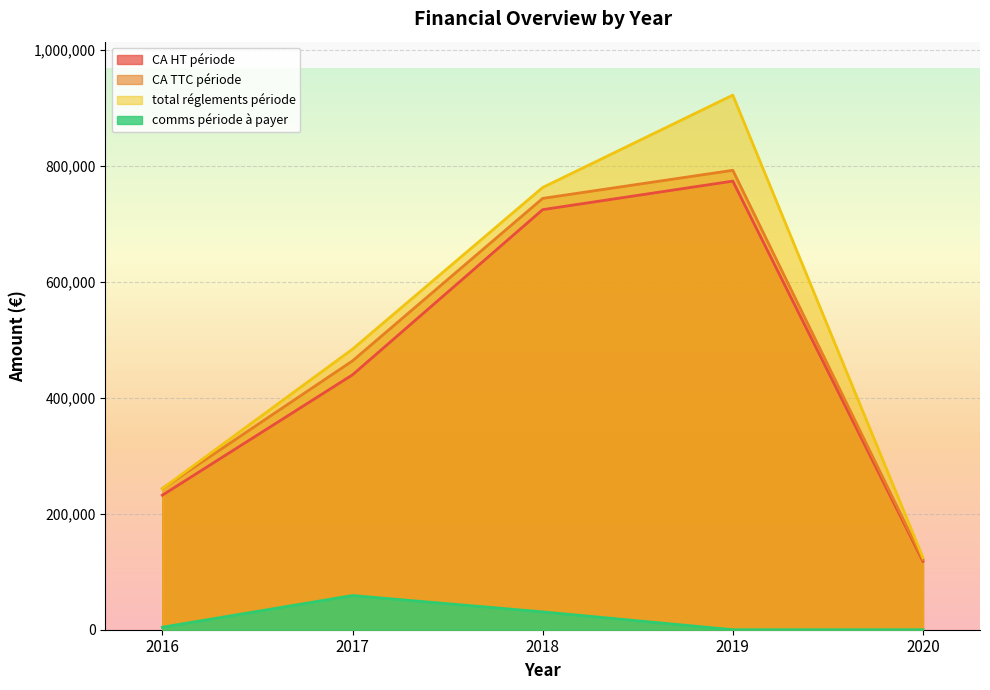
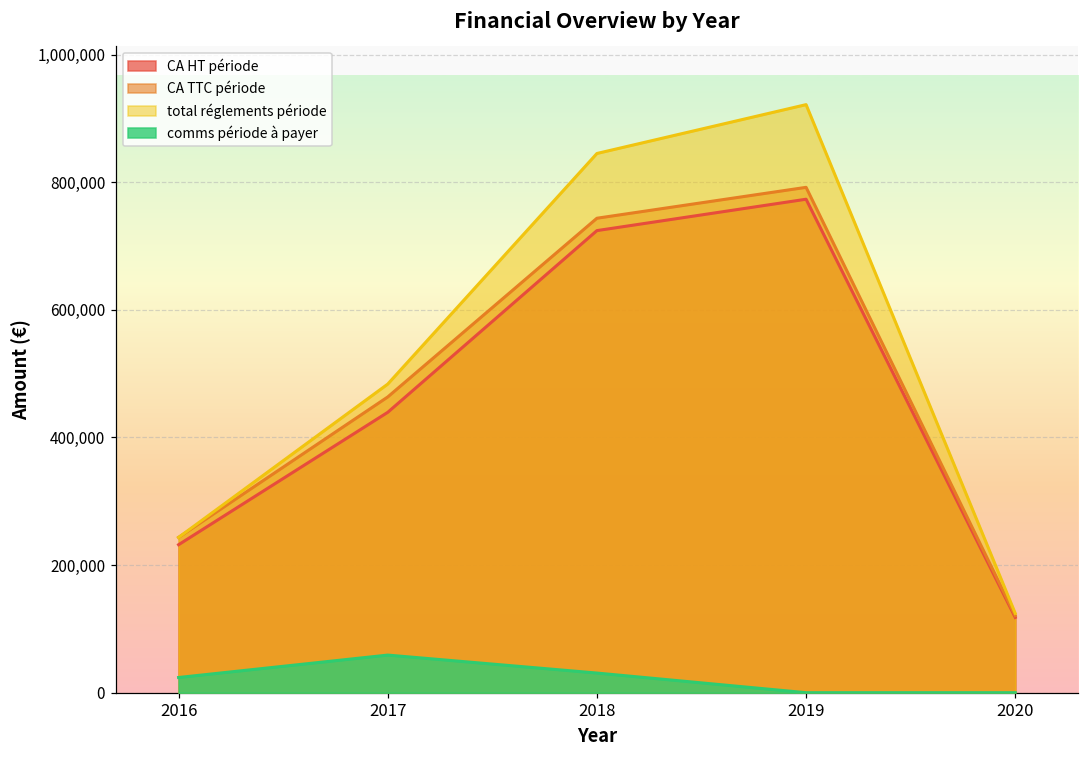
  {
    "total réglements période": {
      "2017": "480,000",
-     "2018": "760,000",
+     "2018": "840,000",
      "2019": "920,000"
    },
    "comms période à payer": {
-     "2016": "0",
+     "2016": "20,000",
      "2017": "60,000",
      "2018": "30,000",
      "2019": "0",
      "2020": "0"
    }
  }
